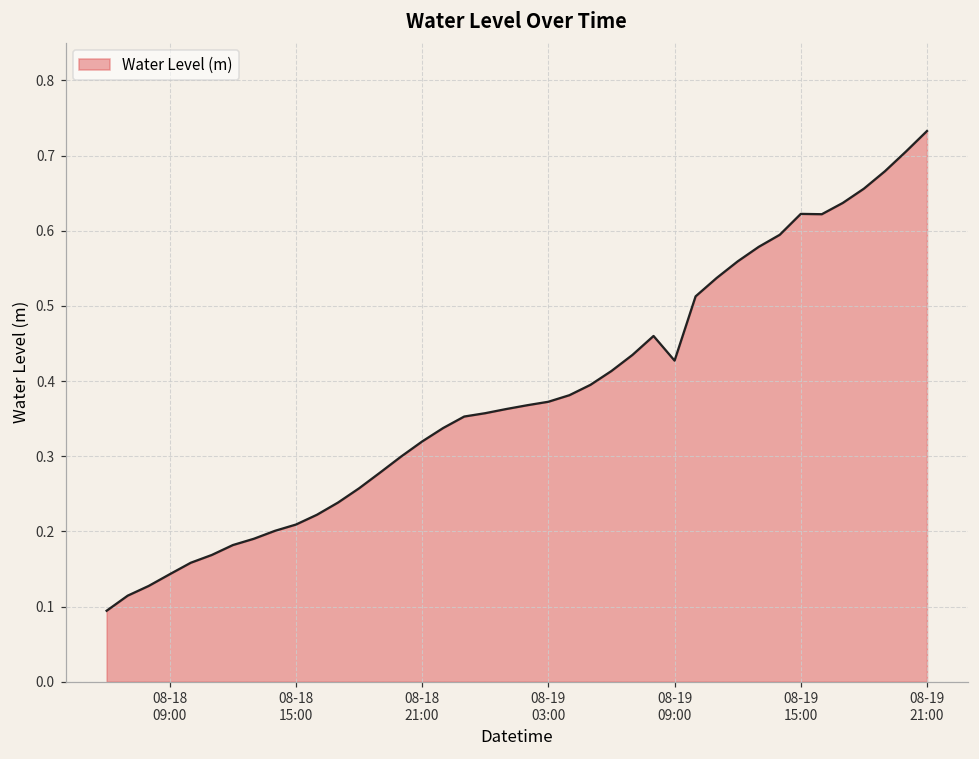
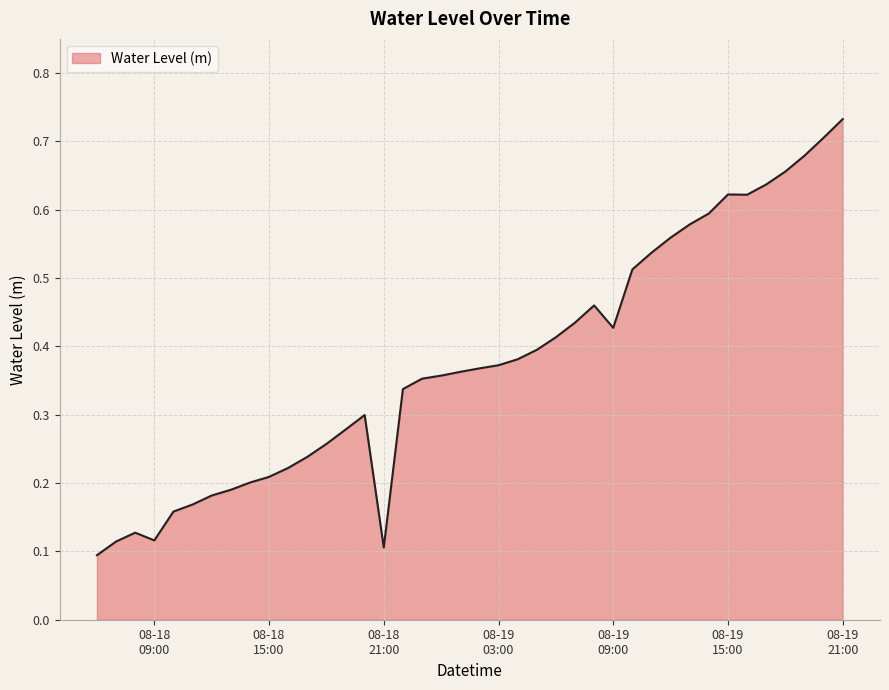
  {
-   "08-18 09:00": 0.14,
+   "08-18 09:00": 0.12,
    "08-18 15:00": 0.21,
-   "08-18 21:00": 0.32,
+   "08-18 21:00": 0.11,
    "08-19 03:00": 0.37,
    "08-19 09:00": 0.43,
    "08-19 15:00": 0.62,
    "08-19 21:00": 0.73
  }
